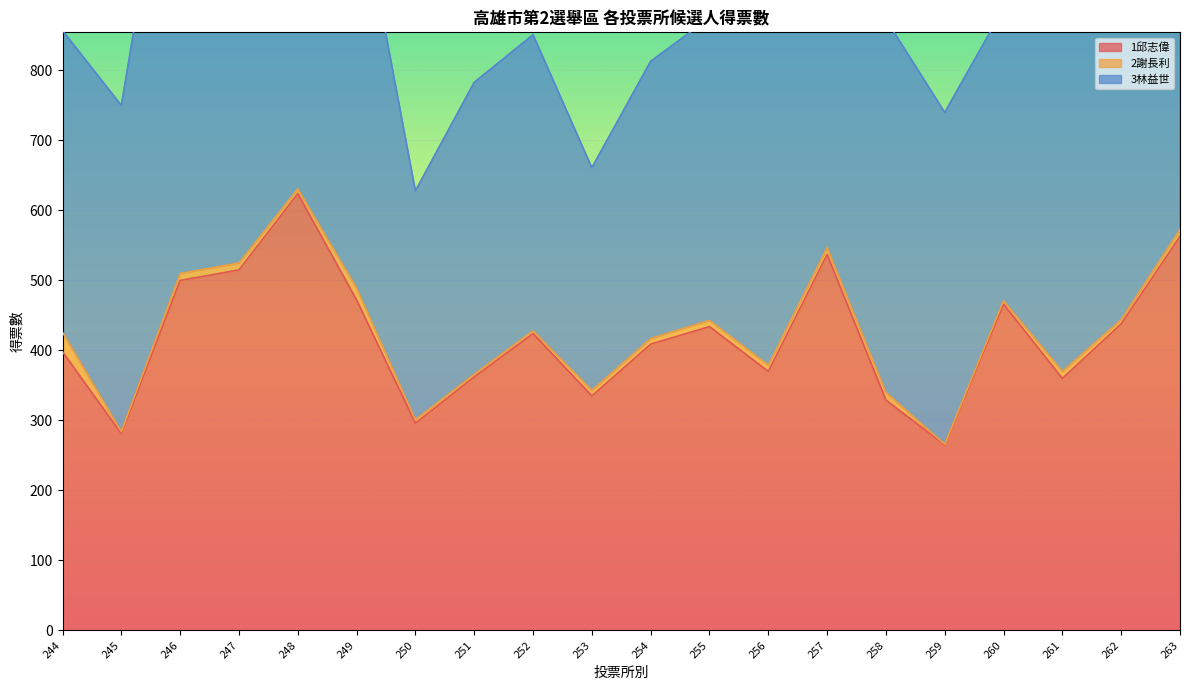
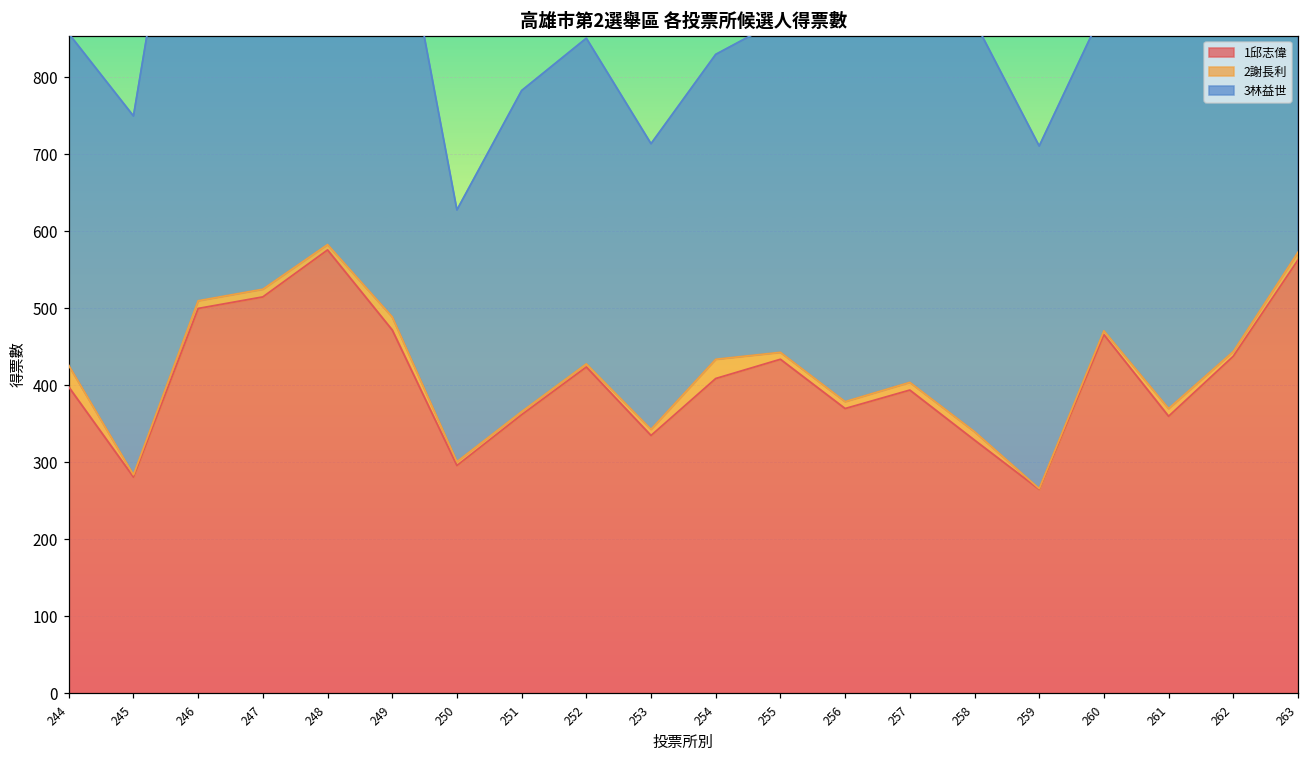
  {
    "1邱志偉": {
      "244": 400,
      "246": 500,
      "247": 520,
-     "248": 620,
+     "248": 580,
      "249": 470,
      "250": 300,
      "251": 360,
      "252": 420,
      "253": 340,
      "254": 410,
      "255": 430,
      "256": 370,
-     "257": 540,
+     "257": 390,
      "258": 330,
      "260": 470,
      "261": 360,
      "262": 440,
      "263": 560
    },
    "2謝長利": {
      "244": 30,
      "246": 10,
      "247": 10,
      "248": 10,
      "249": 20,
      "250": 10,
      "251": 0,
      "252": 0,
      "253": 10,
-     "254": 10,
+     "254": 30,
      "255": 10,
      "256": 10,
      "257": 10,
      "258": 10,
      "260": 10,
      "261": 10,
      "262": 10,
      "263": 10
    },
    "3林益世": {
      "244": 430,
      "245": 470,
      "250": 330,
      "251": 420,
      "252": 420,
-     "253": 320,
+     "253": 370,
      "254": 400,
-     "259": 470
+     "259": 450
    }
  }
